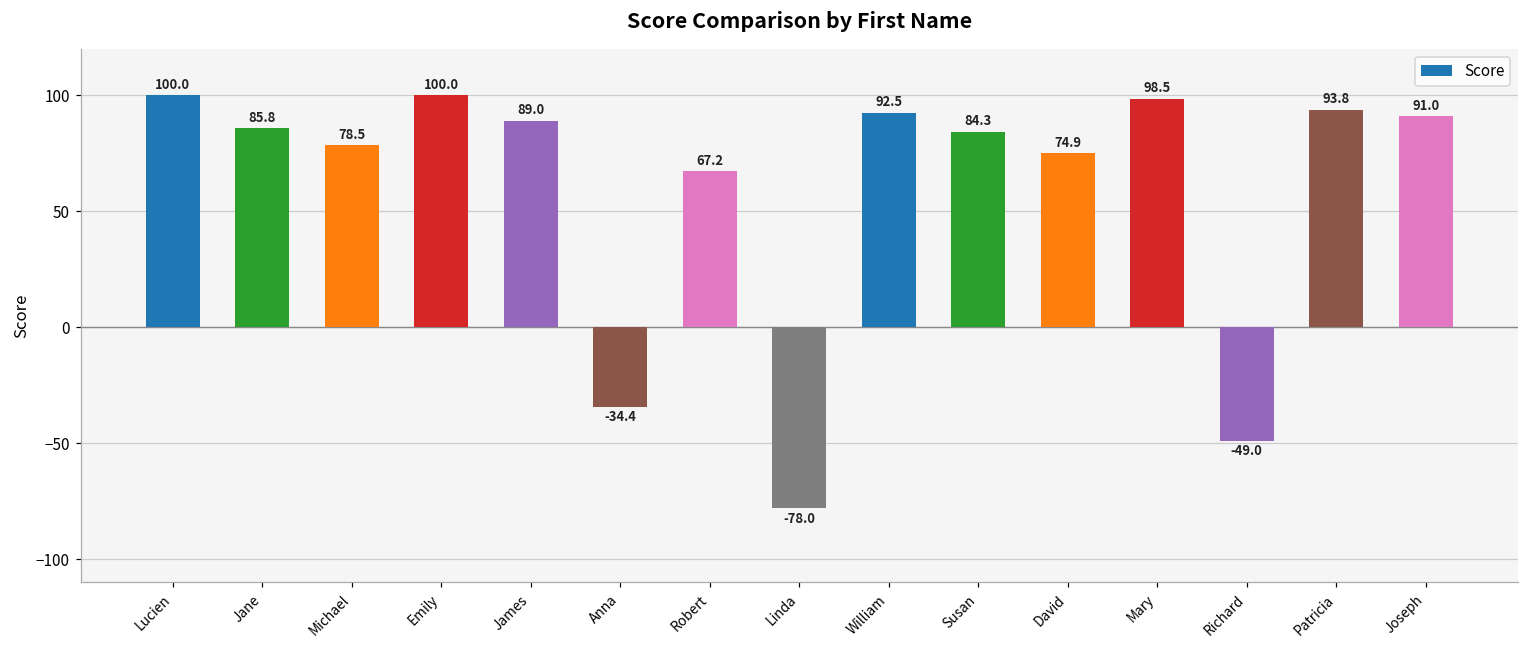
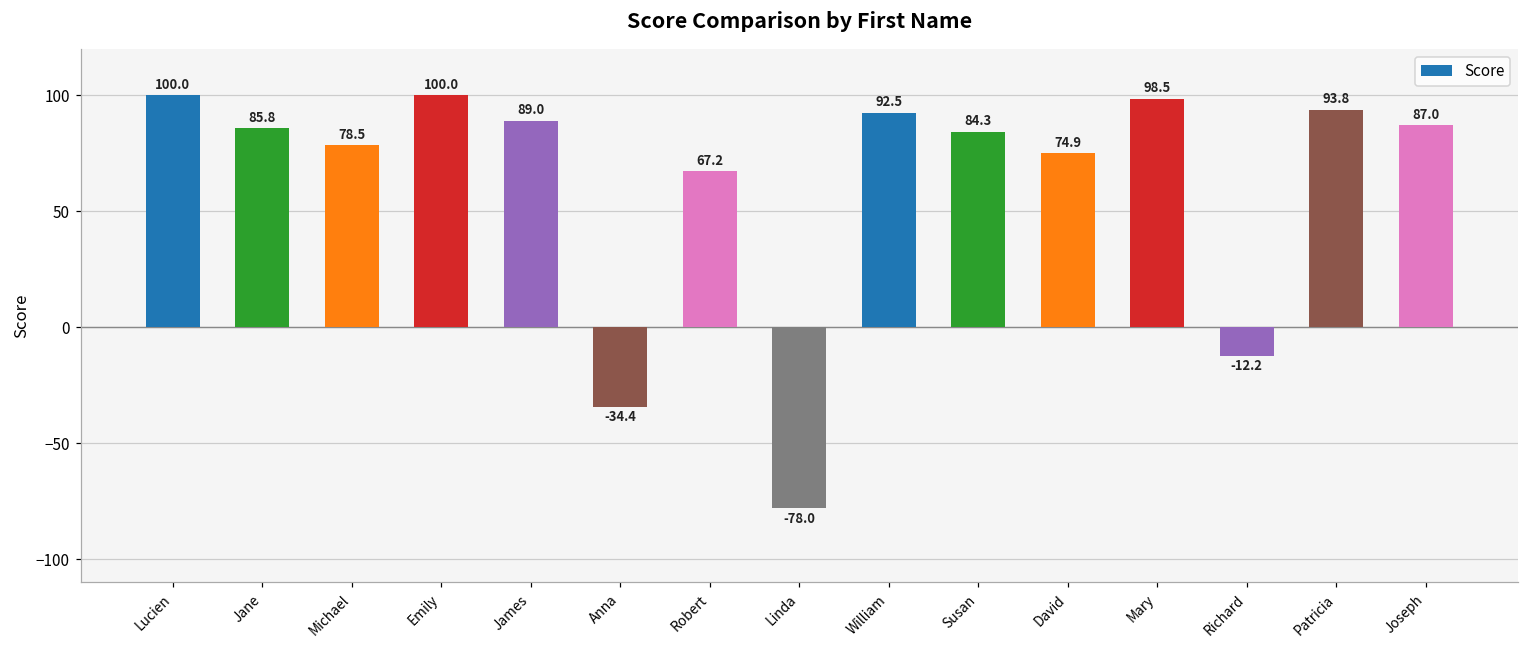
  {
    "Lucien": 100.0,
    "Jane": 85.8,
    "Michael": 78.5,
    "Emily": 100.0,
    "James": 89.0,
    "Anna": -34.4,
    "Robert": 67.2,
    "Linda": -78.0,
    "William": 92.5,
    "Susan": 84.3,
    "David": 74.9,
    "Mary": 98.5,
-   "Richard": -49.0,
+   "Richard": -12.2,
    "Patricia": 93.8,
-   "Joseph": 91.0
+   "Joseph": 87.0
  }
